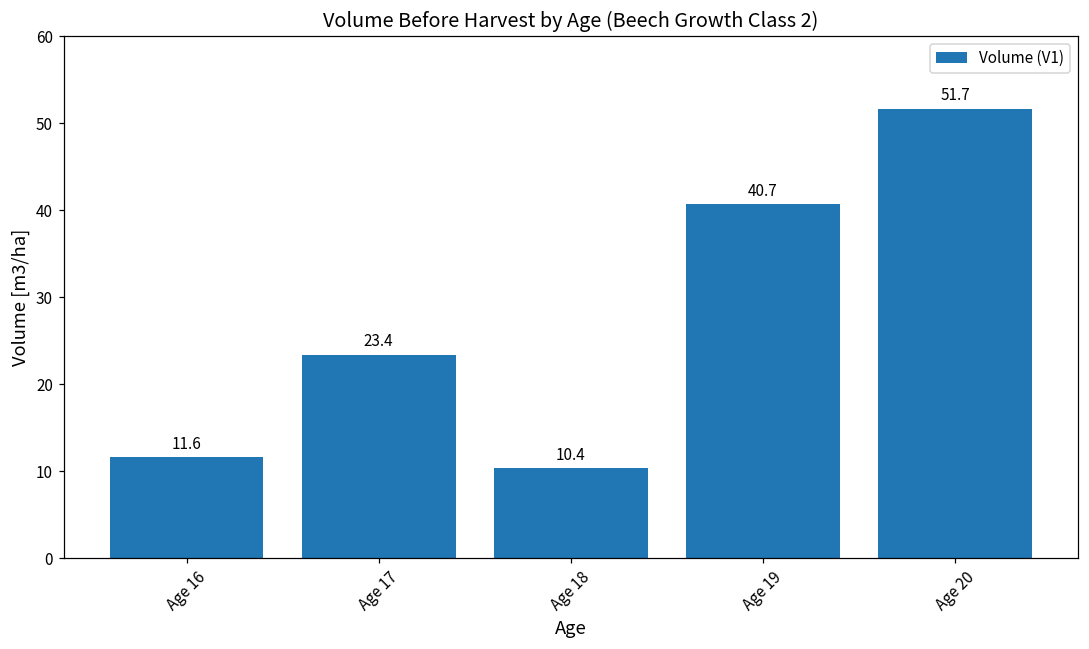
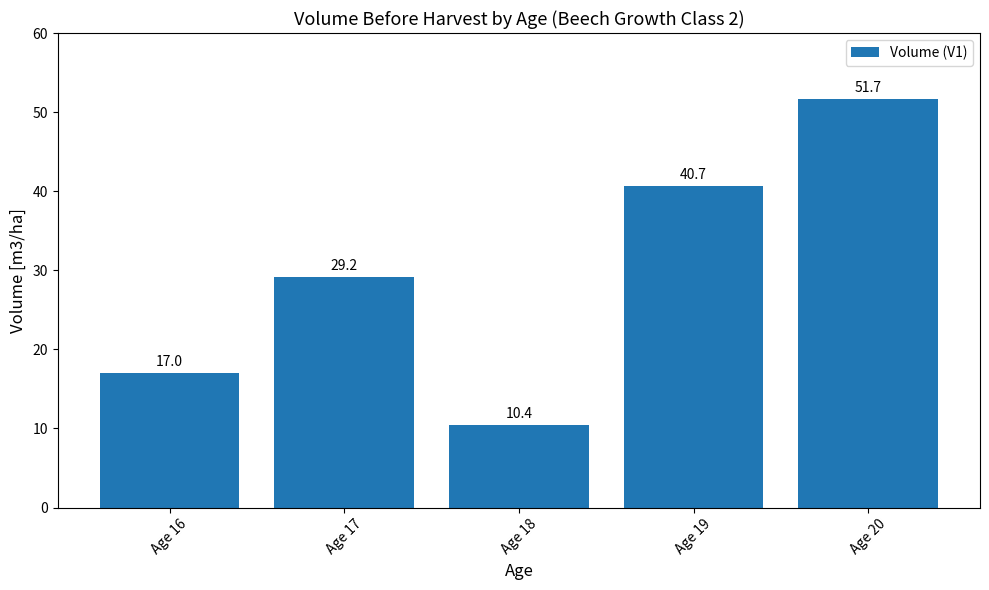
  {
-   "Age 16": 11.6,
-   "Age 17": 23.4,
+   "Age 16": 17.0,
+   "Age 17": 29.2,
    "Age 18": 10.4,
    "Age 19": 40.7,
    "Age 20": 51.7
  }
